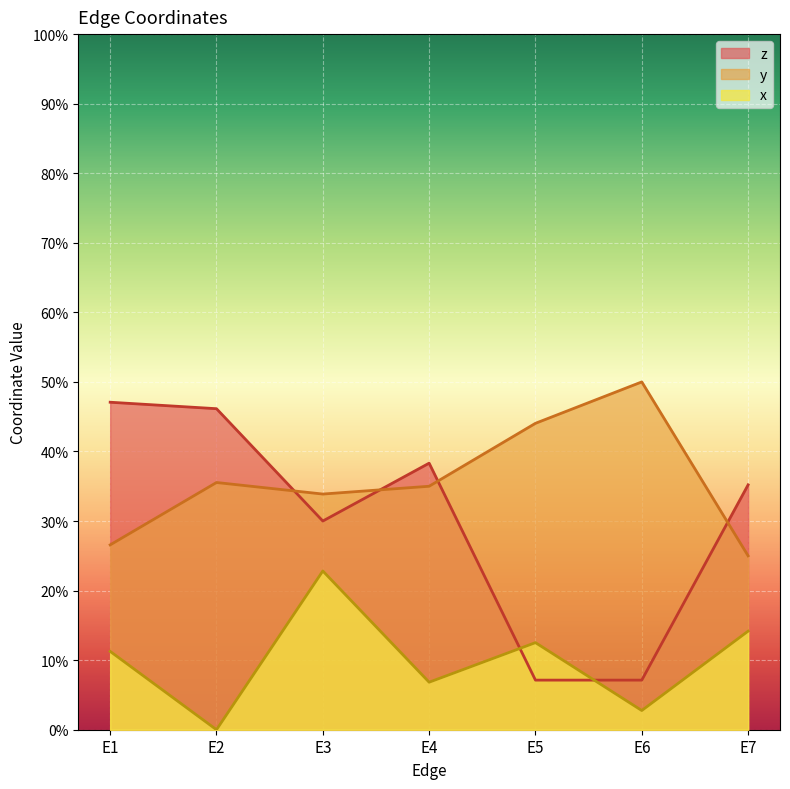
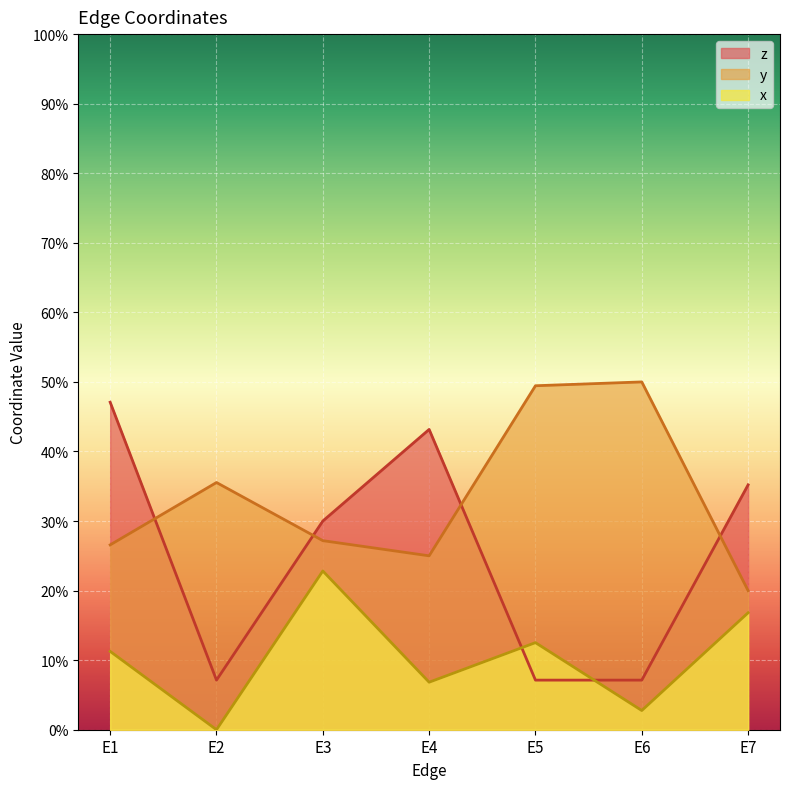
  {
    "z": {
      "E1": "47%",
-     "E2": "46%",
+     "E2": "7%",
      "E3": "30%",
-     "E4": "38%",
+     "E4": "43%",
      "E5": "7%",
      "E6": "7%",
      "E7": "35%"
    },
    "y": {
      "E1": "27%",
      "E2": "36%",
-     "E3": "34%",
-     "E4": "35%",
-     "E5": "44%",
+     "E3": "27%",
+     "E4": "25%",
+     "E5": "49%",
      "E6": "50%",
-     "E7": "25%"
+     "E7": "20%"
    },
    "x": {
      "E1": "11%",
      "E2": "0%",
      "E3": "23%",
      "E4": "7%",
      "E5": "13%",
      "E6": "3%",
-     "E7": "14%"
+     "E7": "17%"
    }
  }
